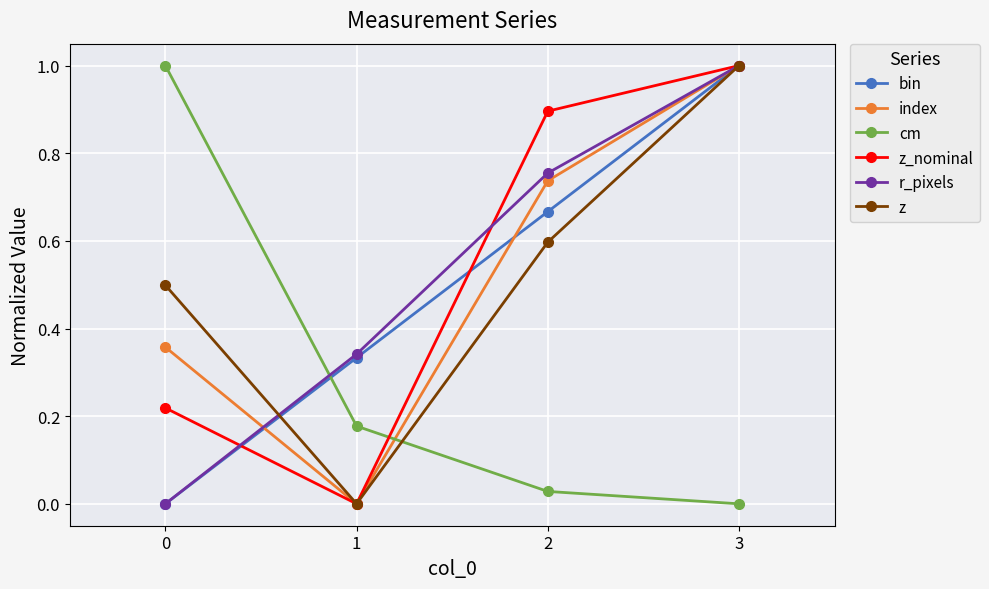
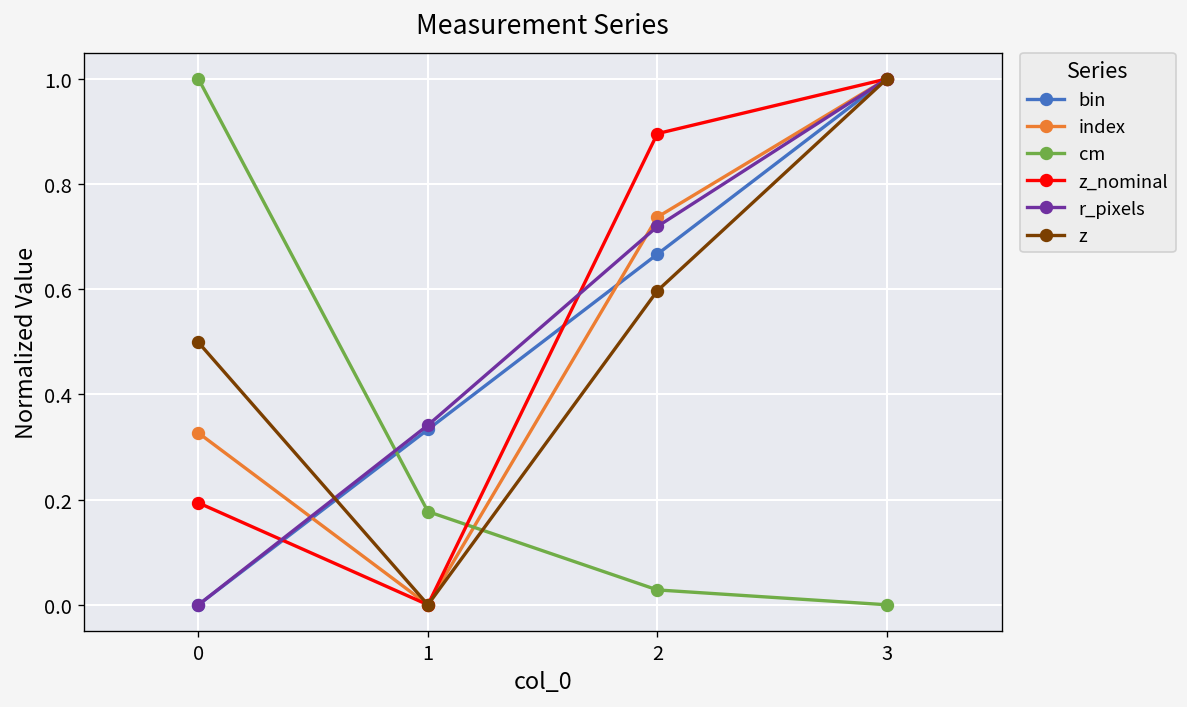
  {
    "bin": {
      "1": 0.33,
      "2": 0.67
    },
    "index": {
-     "0": 0.36,
+     "0": 0.33,
      "2": 0.74
    },
    "cm": {
      "0": 1.00,
      "1": 0.18,
      "2": 0.03,
      "3": 0.00
    },
    "z_nominal": {
-     "0": 0.22,
+     "0": 0.19,
      "2": 0.90
    },
    "r_pixels": {
      "1": 0.34,
-     "2": 0.75
+     "2": 0.72
    },
    "z": {
      "0": 0.50,
      "2": 0.60
    }
  }
